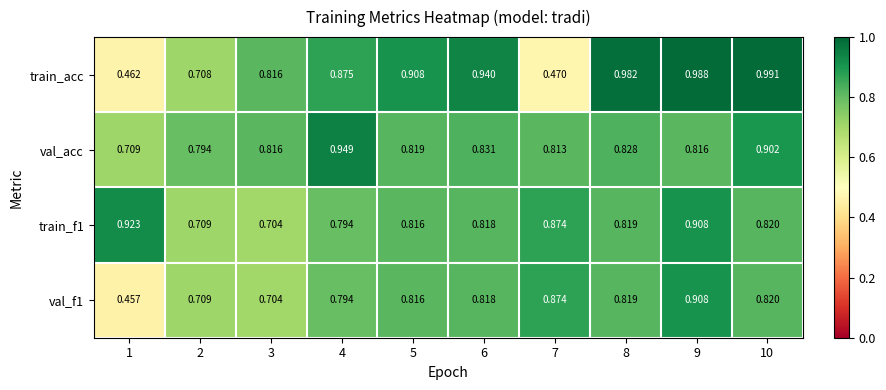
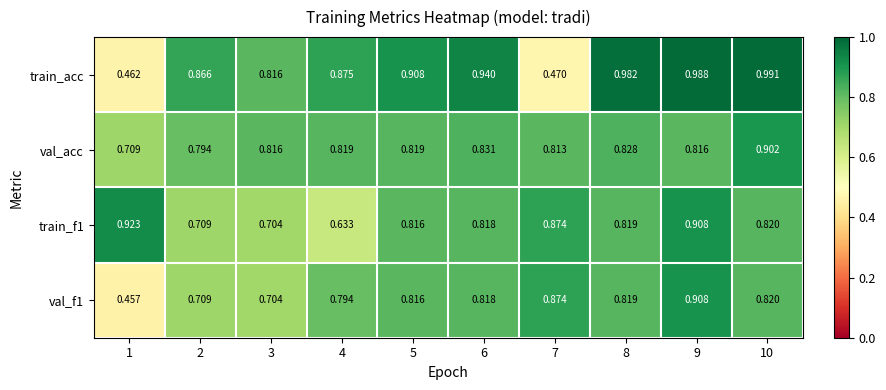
  {
    "train_acc": {
      "1": 0.462,
-     "2": 0.708,
+     "2": 0.866,
      "3": 0.816,
      "4": 0.875,
      "5": 0.908,
      "6": 0.940,
      "7": 0.470,
      "8": 0.982,
      "9": 0.988,
      "10": 0.991
    },
    "val_acc": {
      "1": 0.709,
      "2": 0.794,
      "3": 0.816,
-     "4": 0.949,
+     "4": 0.819,
      "5": 0.819,
      "6": 0.831,
      "7": 0.813,
      "8": 0.828,
      "9": 0.816,
      "10": 0.902
    },
    "train_f1": {
      "1": 0.923,
      "2": 0.709,
      "3": 0.704,
-     "4": 0.794,
+     "4": 0.633,
      "5": 0.816,
      "6": 0.818,
      "7": 0.874,
      "8": 0.819,
      "9": 0.908,
      "10": 0.820
    },
    "val_f1": {
      "1": 0.457,
      "2": 0.709,
      "3": 0.704,
      "4": 0.794,
      "5": 0.816,
      "6": 0.818,
      "7": 0.874,
      "8": 0.819,
      "9": 0.908,
      "10": 0.820
    }
  }
